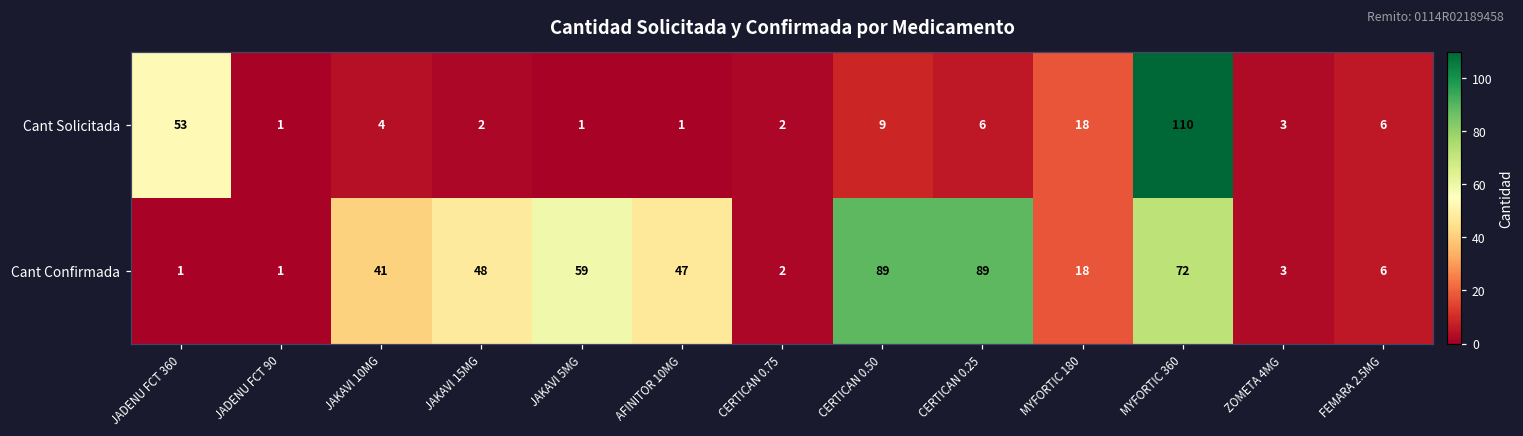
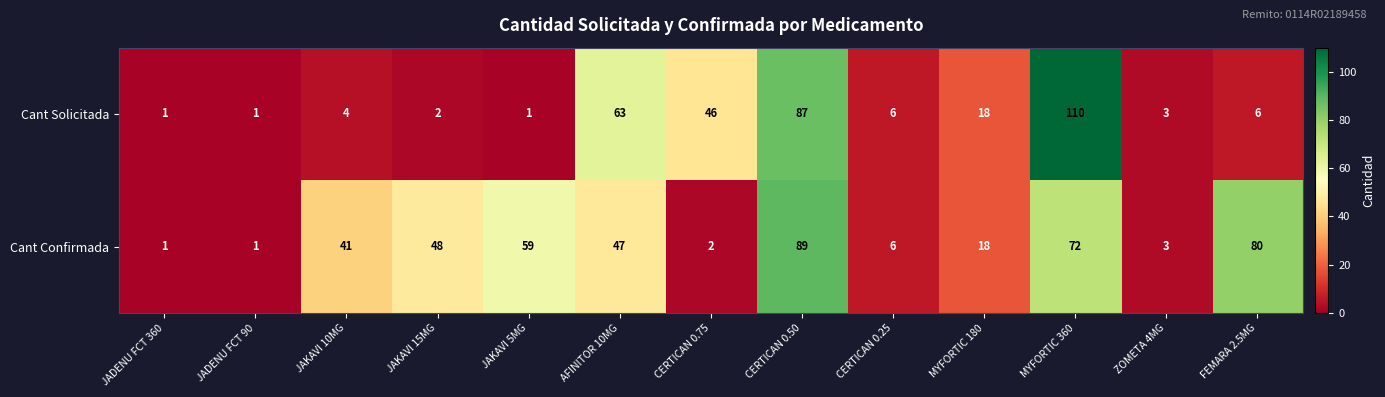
  {
    "Cant Solicitada": {
-     "JADENU FCT 360": 53,
+     "JADENU FCT 360": 1,
      "JADENU FCT 90": 1,
      "JAKAVI 10MG": 4,
      "JAKAVI 15MG": 2,
      "JAKAVI 5MG": 1,
-     "AFINITOR 10MG": 1,
-     "CERTICAN 0.75": 2,
-     "CERTICAN 0.50": 9,
+     "AFINITOR 10MG": 63,
+     "CERTICAN 0.75": 46,
+     "CERTICAN 0.50": 87,
      "CERTICAN 0.25": 6,
      "MYFORTIC 180": 18,
      "MYFORTIC 360": 110,
      "ZOMETA 4MG": 3,
      "FEMARA 2.5MG": 6
    },
    "Cant Confirmada": {
      "JADENU FCT 360": 1,
      "JADENU FCT 90": 1,
      "JAKAVI 10MG": 41,
      "JAKAVI 15MG": 48,
      "JAKAVI 5MG": 59,
      "AFINITOR 10MG": 47,
      "CERTICAN 0.75": 2,
      "CERTICAN 0.50": 89,
-     "CERTICAN 0.25": 89,
+     "CERTICAN 0.25": 6,
      "MYFORTIC 180": 18,
      "MYFORTIC 360": 72,
      "ZOMETA 4MG": 3,
-     "FEMARA 2.5MG": 6
+     "FEMARA 2.5MG": 80
    }
  }
